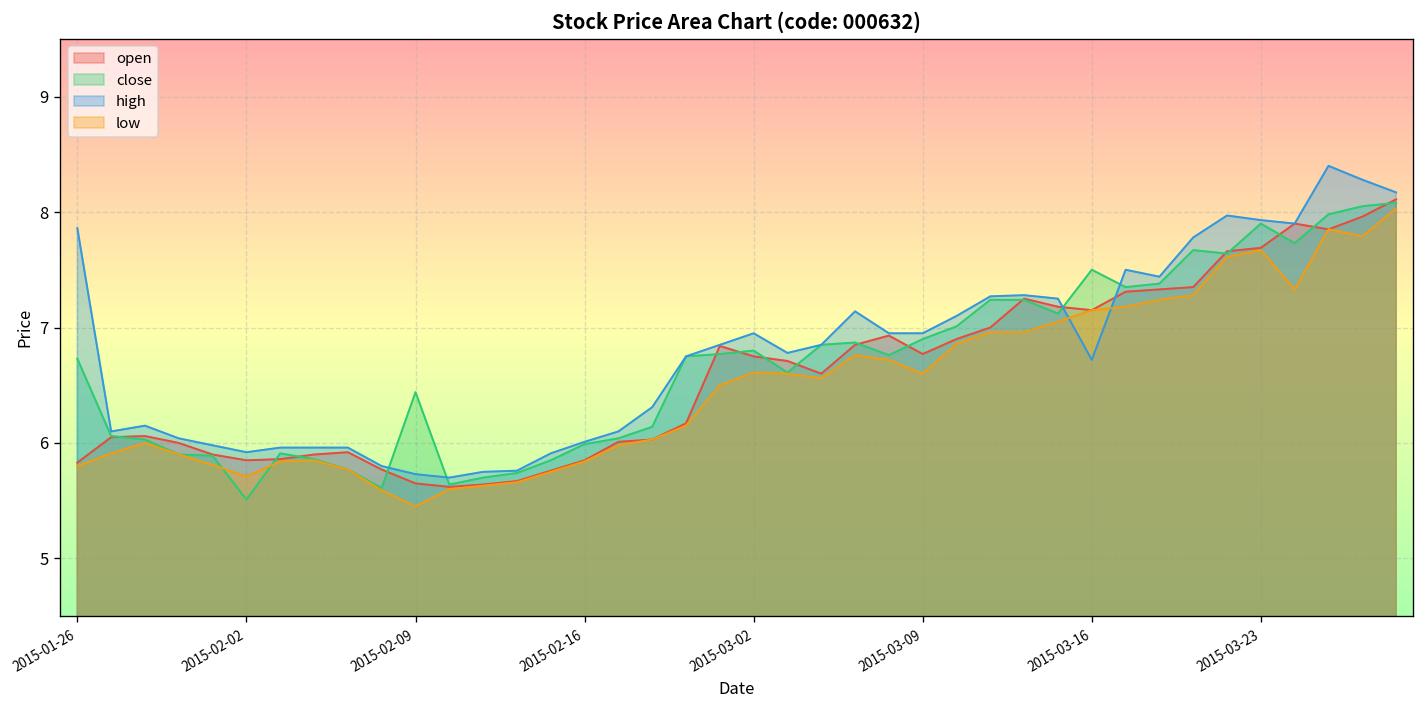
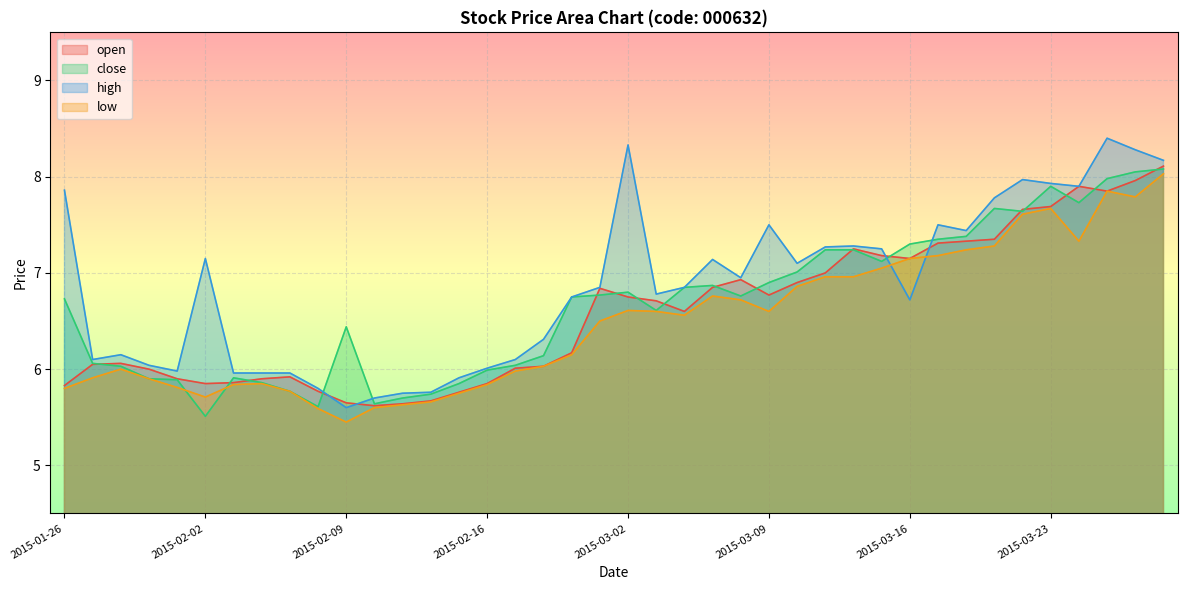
  {
    "close": {
      "2015-01-26": 6.7,
      "2015-02-02": 5.5,
      "2015-02-09": 6.4,
      "2015-03-02": 6.8,
      "2015-03-09": 6.9,
-     "2015-03-16": 7.5,
+     "2015-03-16": 7.3,
      "2015-03-23": 7.9
    },
    "high": {
      "2015-01-26": 7.9,
-     "2015-02-02": 5.9,
-     "2015-02-09": 5.7,
-     "2015-03-02": 7.0,
-     "2015-03-09": 7.0,
+     "2015-02-02": 7.2,
+     "2015-02-09": 5.6,
+     "2015-03-02": 8.3,
+     "2015-03-09": 7.5,
      "2015-03-16": 6.7,
      "2015-03-23": 7.9
    }
  }
